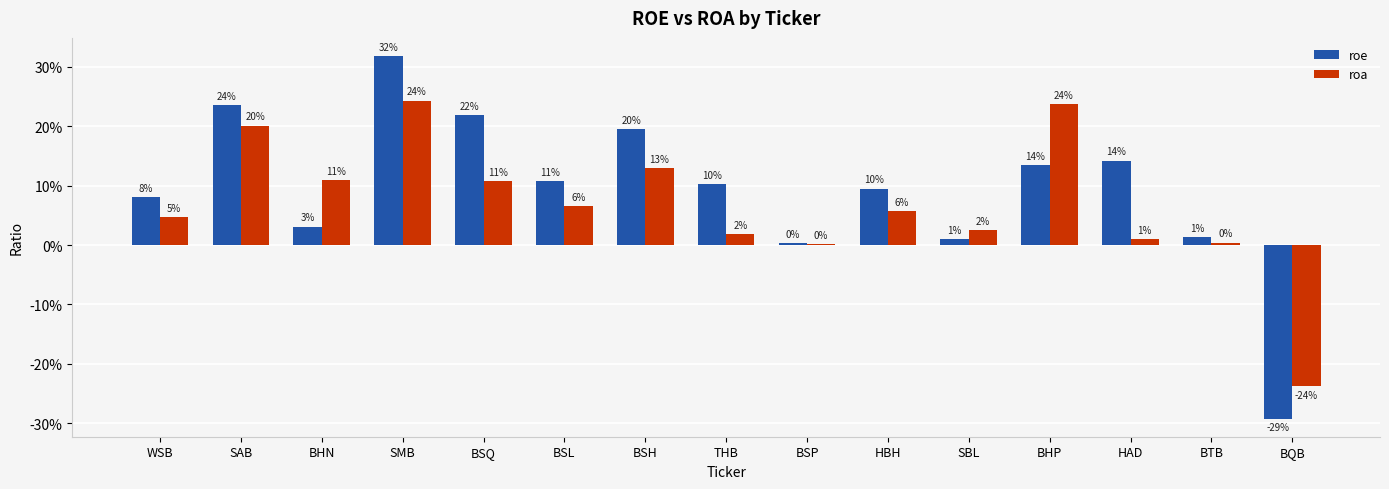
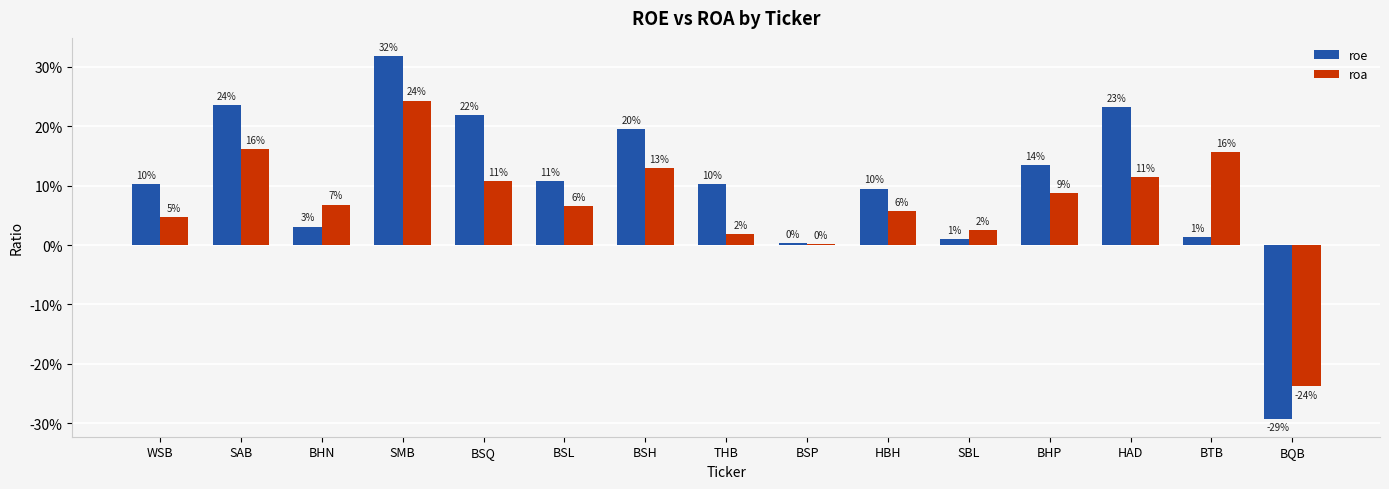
  {
    "roe": {
-     "WSB": "8%",
+     "WSB": "10%",
      "SAB": "24%",
      "BHN": "3%",
      "SMB": "32%",
      "BSQ": "22%",
      "BSL": "11%",
      "BSH": "20%",
      "THB": "10%",
      "BSP": "0%",
      "HBH": "10%",
      "SBL": "1%",
      "BHP": "14%",
-     "HAD": "14%",
+     "HAD": "23%",
      "BTB": "1%",
      "BQB": "-29%"
    },
    "roa": {
      "WSB": "5%",
-     "SAB": "20%",
-     "BHN": "11%",
+     "SAB": "16%",
+     "BHN": "7%",
      "SMB": "24%",
      "BSQ": "11%",
      "BSL": "6%",
      "BSH": "13%",
      "THB": "2%",
      "BSP": "0%",
      "HBH": "6%",
      "SBL": "2%",
-     "BHP": "24%",
-     "HAD": "1%",
-     "BTB": "0%",
+     "BHP": "9%",
+     "HAD": "11%",
+     "BTB": "16%",
      "BQB": "-24%"
    }
  }
